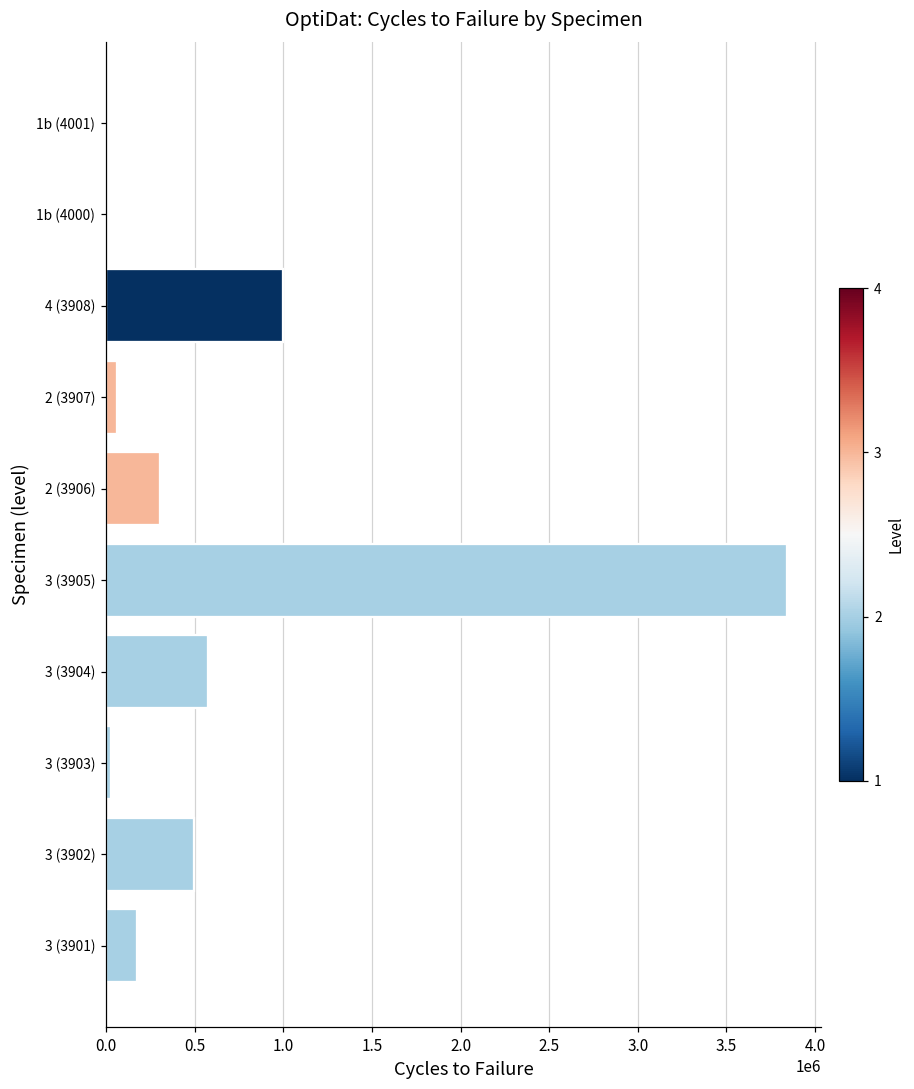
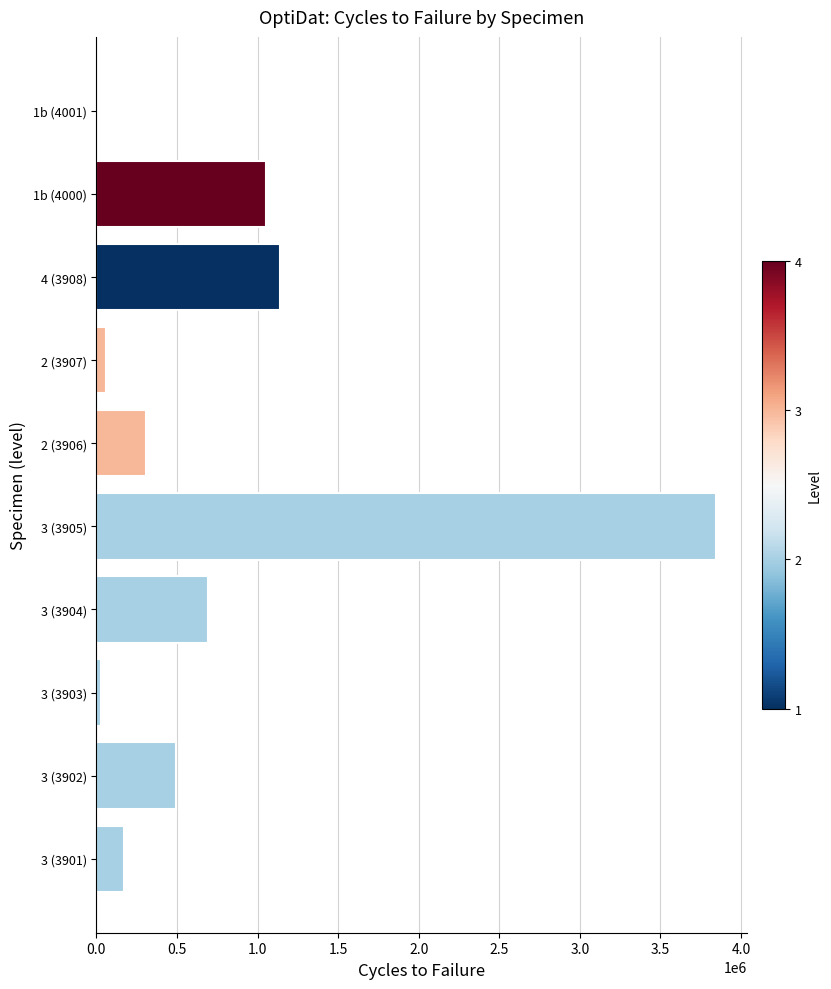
  {
-   "1b (4000)": 0,
-   "4 (3908)": 1000000,
+   "1b (4000)": 1050000,
+   "4 (3908)": 1140000,
    "2 (3907)": 60000,
    "2 (3906)": 310000,
    "3 (3905)": 3840000,
-   "3 (3904)": 580000,
+   "3 (3904)": 700000,
    "3 (3903)": 30000,
    "3 (3902)": 500000,
    "3 (3901)": 170000
  }
